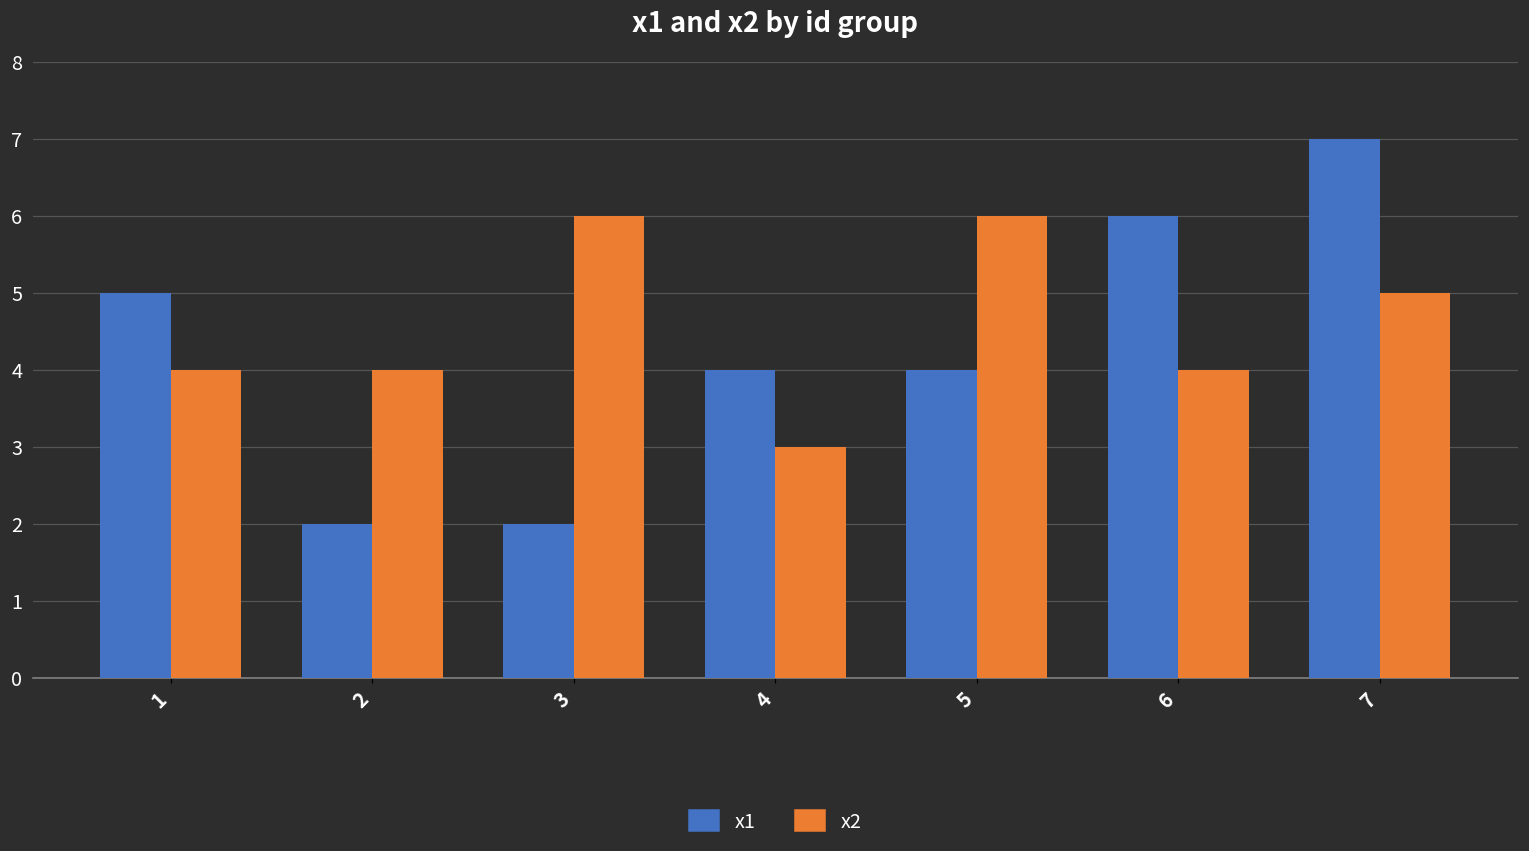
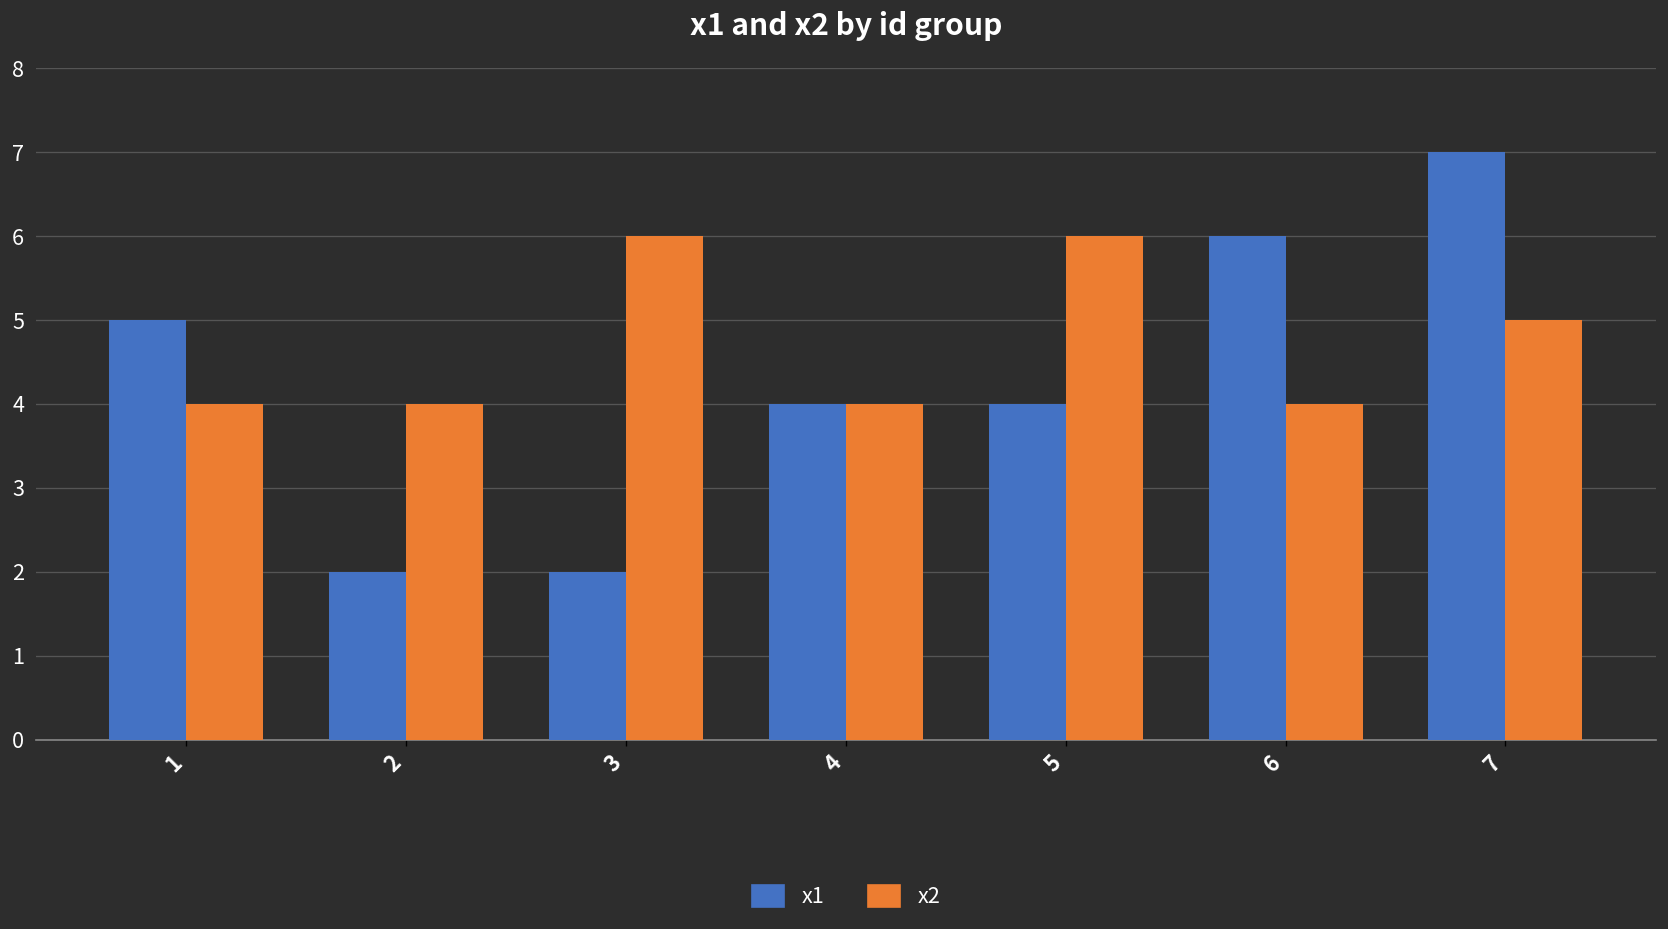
  {
    "x1": {
      "1": 5,
      "2": 2,
      "3": 2,
      "4": 4,
      "5": 4,
      "6": 6,
      "7": 7
    },
    "x2": {
      "1": 4,
      "2": 4,
      "3": 6,
-     "4": 3,
+     "4": 4,
      "5": 6,
      "6": 4,
      "7": 5
    }
  }
